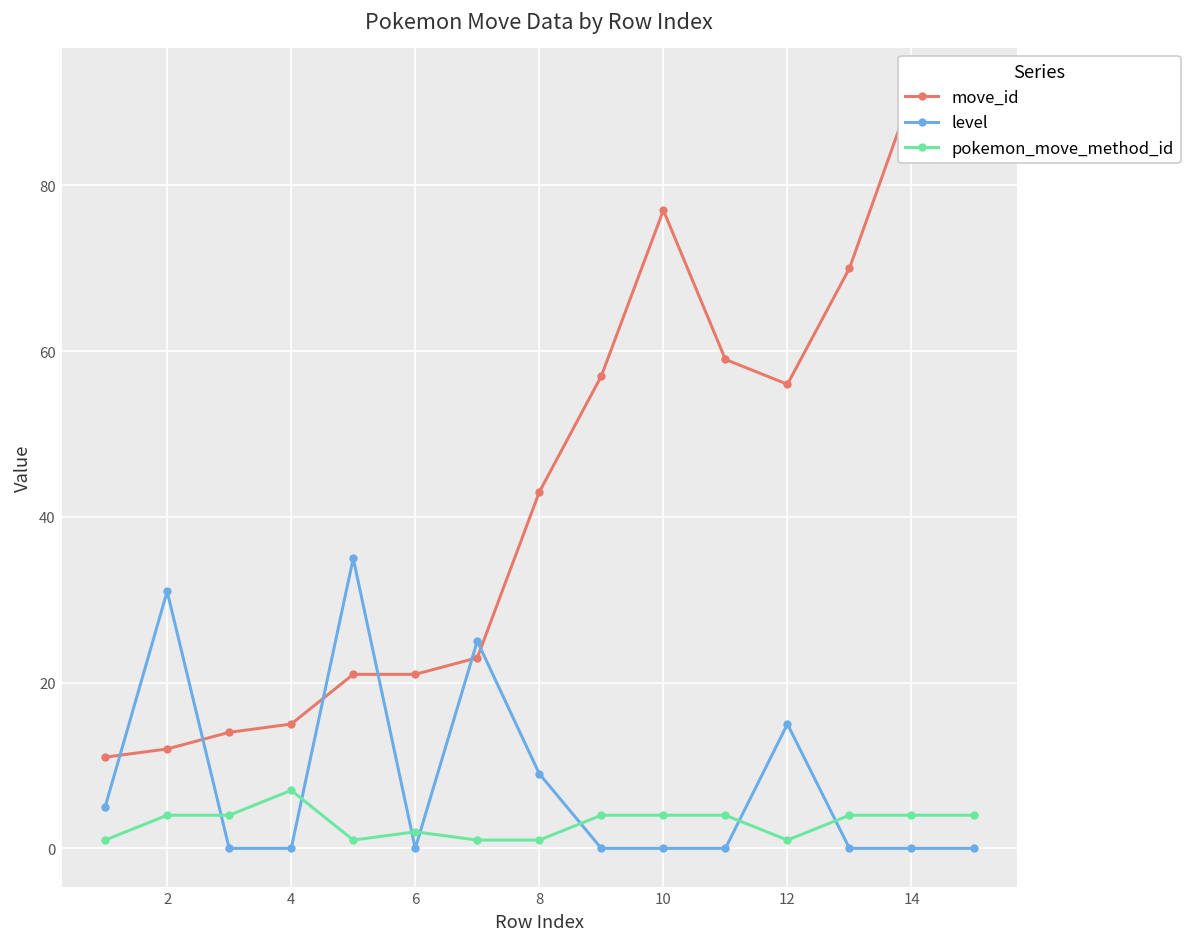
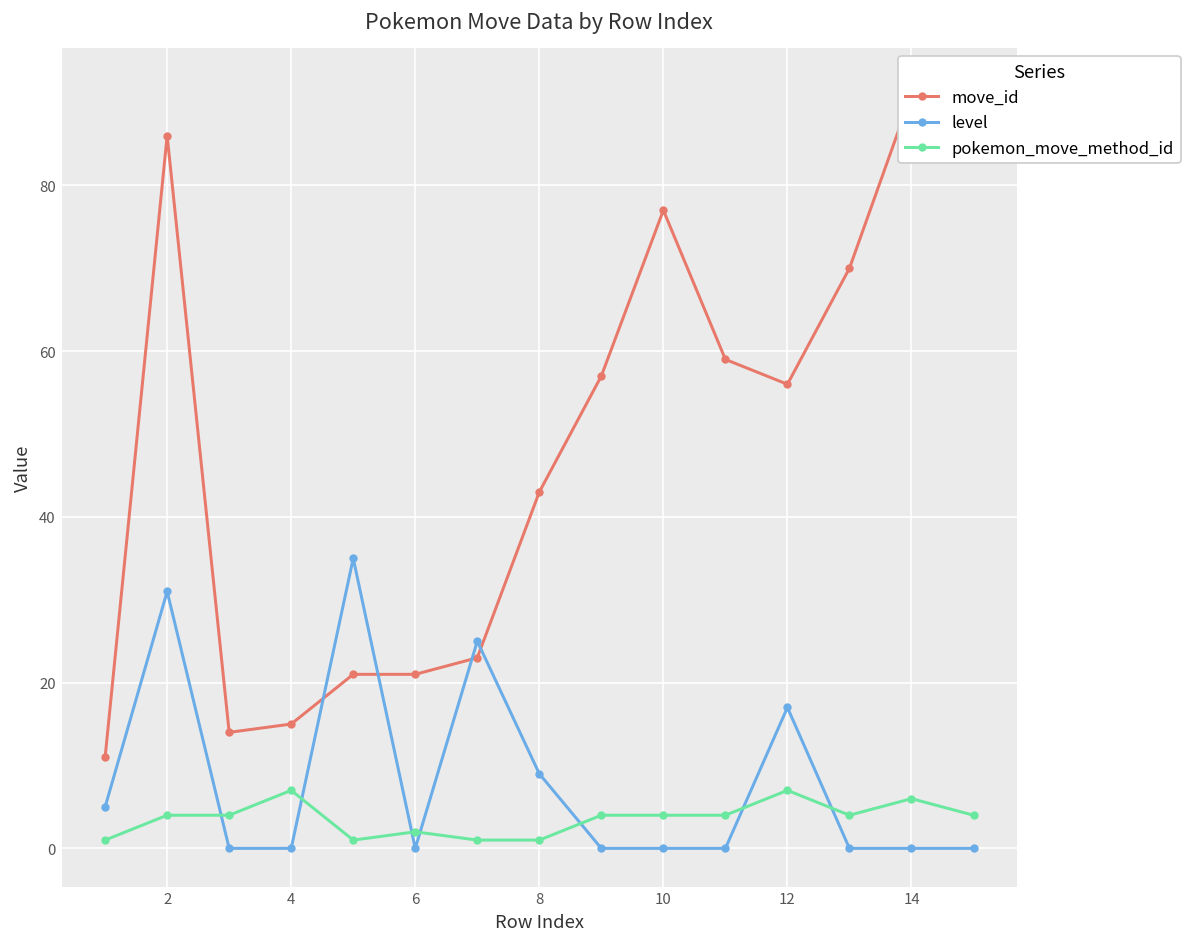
  {
    "move_id": {
-     "2": 12,
+     "2": 86,
      "4": 15,
      "6": 21,
      "8": 43,
      "10": 77,
      "12": 56
    },
    "level": {
      "2": 31,
      "4": 0,
      "6": 0,
      "8": 9,
      "10": 0,
-     "12": 15,
+     "12": 17,
      "14": 0
    },
    "pokemon_move_method_id": {
      "2": 4,
      "4": 7,
      "6": 2,
      "8": 1,
      "10": 4,
-     "12": 1,
-     "14": 4
+     "12": 7,
+     "14": 6
    }
  }
